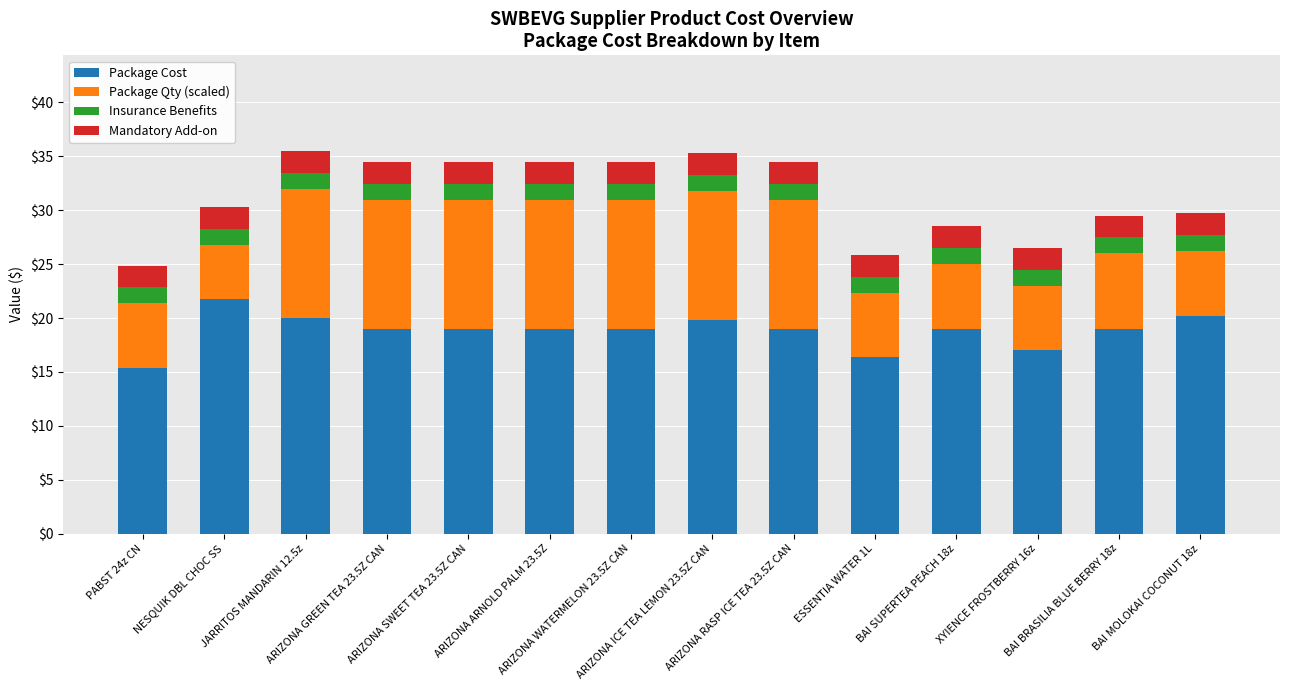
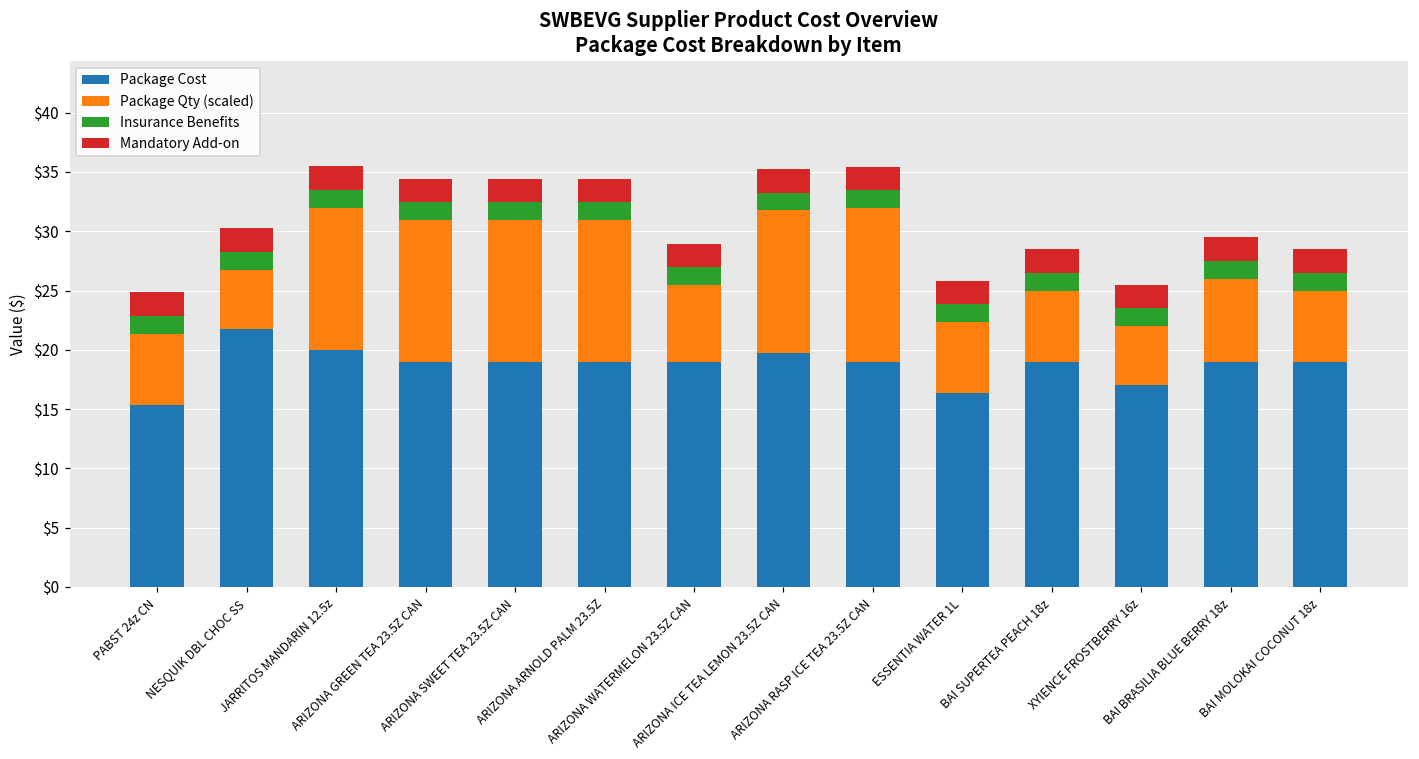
  {
    "Package Cost": {
      "PABST 24z CN": "$15.4",
      "NESQUIK DBL CHOC SS": "$21.8",
      "JARRITOS MANDARIN 12.5z": "$20.0",
      "ARIZONA GREEN TEA 23.5Z CAN": "$19.0",
      "ARIZONA SWEET TEA 23.5Z CAN": "$19.0",
      "ARIZONA ARNOLD PALM 23.5Z": "$19.0",
      "ARIZONA WATERMELON 23.5Z CAN": "$19.0",
      "ARIZONA ICE TEA LEMON 23.5Z CAN": "$19.8",
      "ARIZONA RASP ICE TEA 23.5Z CAN": "$19.0",
      "ESSENTIA WATER 1L": "$16.3",
      "BAI SUPERTEA PEACH 18z": "$19.0",
      "XYIENCE FROSTBERRY 16z": "$17.0",
      "BAI BRASILIA BLUE BERRY 18z": "$19.0",
-     "BAI MOLOKAI COCONUT 18z": "$20.2"
+     "BAI MOLOKAI COCONUT 18z": "$19.0"
    },
    "Package Qty (scaled)": {
      "PABST 24z CN": "$6.0",
      "NESQUIK DBL CHOC SS": "$5.0",
      "JARRITOS MANDARIN 12.5z": "$12.0",
      "ARIZONA GREEN TEA 23.5Z CAN": "$12.0",
      "ARIZONA SWEET TEA 23.5Z CAN": "$12.0",
      "ARIZONA ARNOLD PALM 23.5Z": "$12.0",
-     "ARIZONA WATERMELON 23.5Z CAN": "$12.0",
+     "ARIZONA WATERMELON 23.5Z CAN": "$6.5",
      "ARIZONA ICE TEA LEMON 23.5Z CAN": "$12.0",
-     "ARIZONA RASP ICE TEA 23.5Z CAN": "$12.0",
+     "ARIZONA RASP ICE TEA 23.5Z CAN": "$13.0",
      "ESSENTIA WATER 1L": "$6.0",
      "BAI SUPERTEA PEACH 18z": "$6.0",
-     "XYIENCE FROSTBERRY 16z": "$6.0",
+     "XYIENCE FROSTBERRY 16z": "$5.0",
      "BAI BRASILIA BLUE BERRY 18z": "$7.0",
      "BAI MOLOKAI COCONUT 18z": "$6.0"
    },
    "Insurance Benefits": {
      "PABST 24z CN": "$1.5",
      "NESQUIK DBL CHOC SS": "$1.5",
      "JARRITOS MANDARIN 12.5z": "$1.5",
      "ARIZONA GREEN TEA 23.5Z CAN": "$1.5",
      "ARIZONA SWEET TEA 23.5Z CAN": "$1.5",
      "ARIZONA ARNOLD PALM 23.5Z": "$1.5",
      "ARIZONA WATERMELON 23.5Z CAN": "$1.5",
      "ARIZONA ICE TEA LEMON 23.5Z CAN": "$1.5",
      "ARIZONA RASP ICE TEA 23.5Z CAN": "$1.5",
      "ESSENTIA WATER 1L": "$1.5",
      "BAI SUPERTEA PEACH 18z": "$1.5",
      "XYIENCE FROSTBERRY 16z": "$1.5",
      "BAI BRASILIA BLUE BERRY 18z": "$1.5",
      "BAI MOLOKAI COCONUT 18z": "$1.5"
    },
    "Mandatory Add-on": {
      "PABST 24z CN": "$2.0",
      "NESQUIK DBL CHOC SS": "$2.0",
      "JARRITOS MANDARIN 12.5z": "$2.0",
      "ARIZONA GREEN TEA 23.5Z CAN": "$2.0",
      "ARIZONA SWEET TEA 23.5Z CAN": "$2.0",
      "ARIZONA ARNOLD PALM 23.5Z": "$2.0",
      "ARIZONA WATERMELON 23.5Z CAN": "$2.0",
      "ARIZONA ICE TEA LEMON 23.5Z CAN": "$2.0",
      "ARIZONA RASP ICE TEA 23.5Z CAN": "$2.0",
      "ESSENTIA WATER 1L": "$2.0",
      "BAI SUPERTEA PEACH 18z": "$2.0",
      "XYIENCE FROSTBERRY 16z": "$2.0",
      "BAI BRASILIA BLUE BERRY 18z": "$2.0",
      "BAI MOLOKAI COCONUT 18z": "$2.0"
    }
  }
